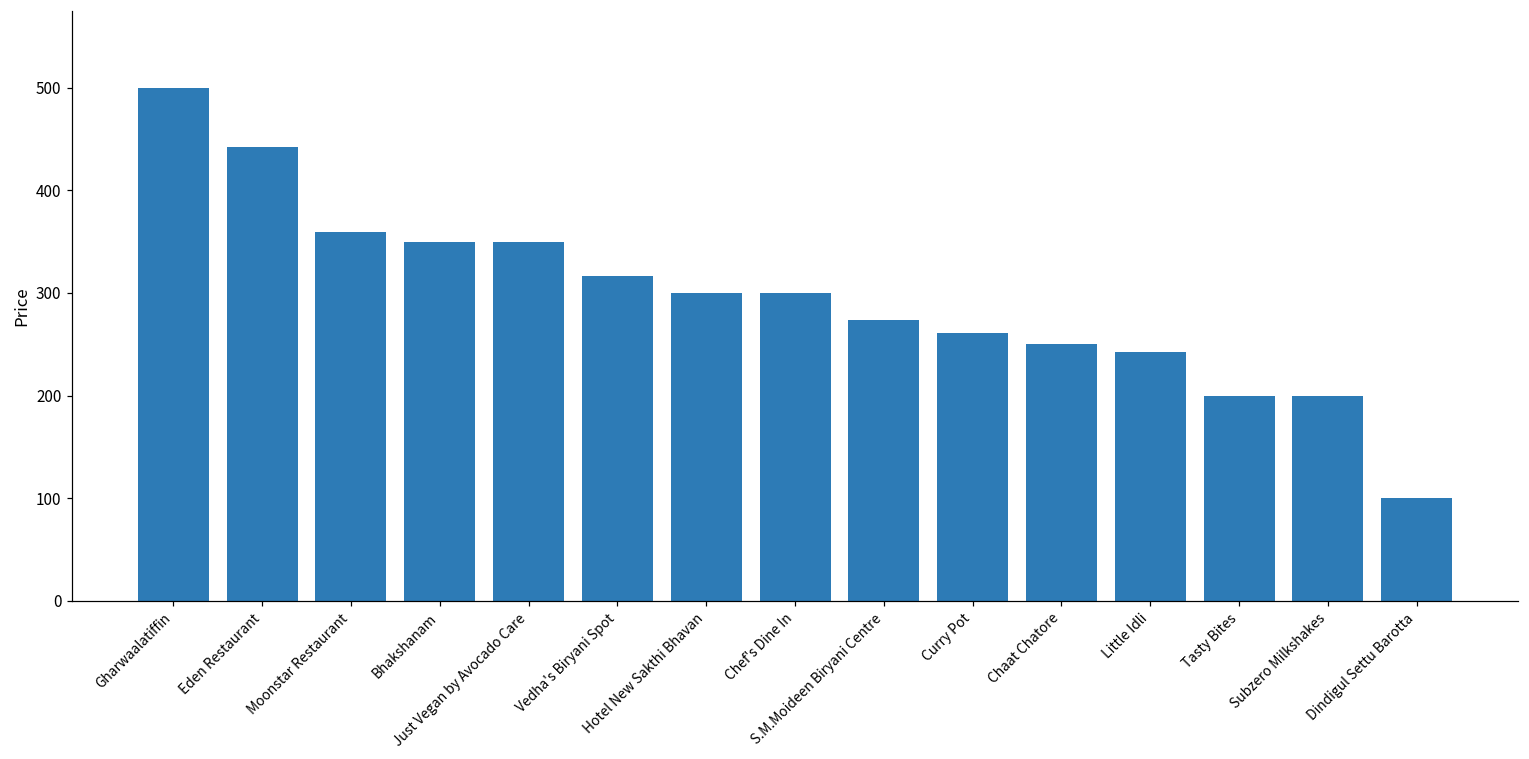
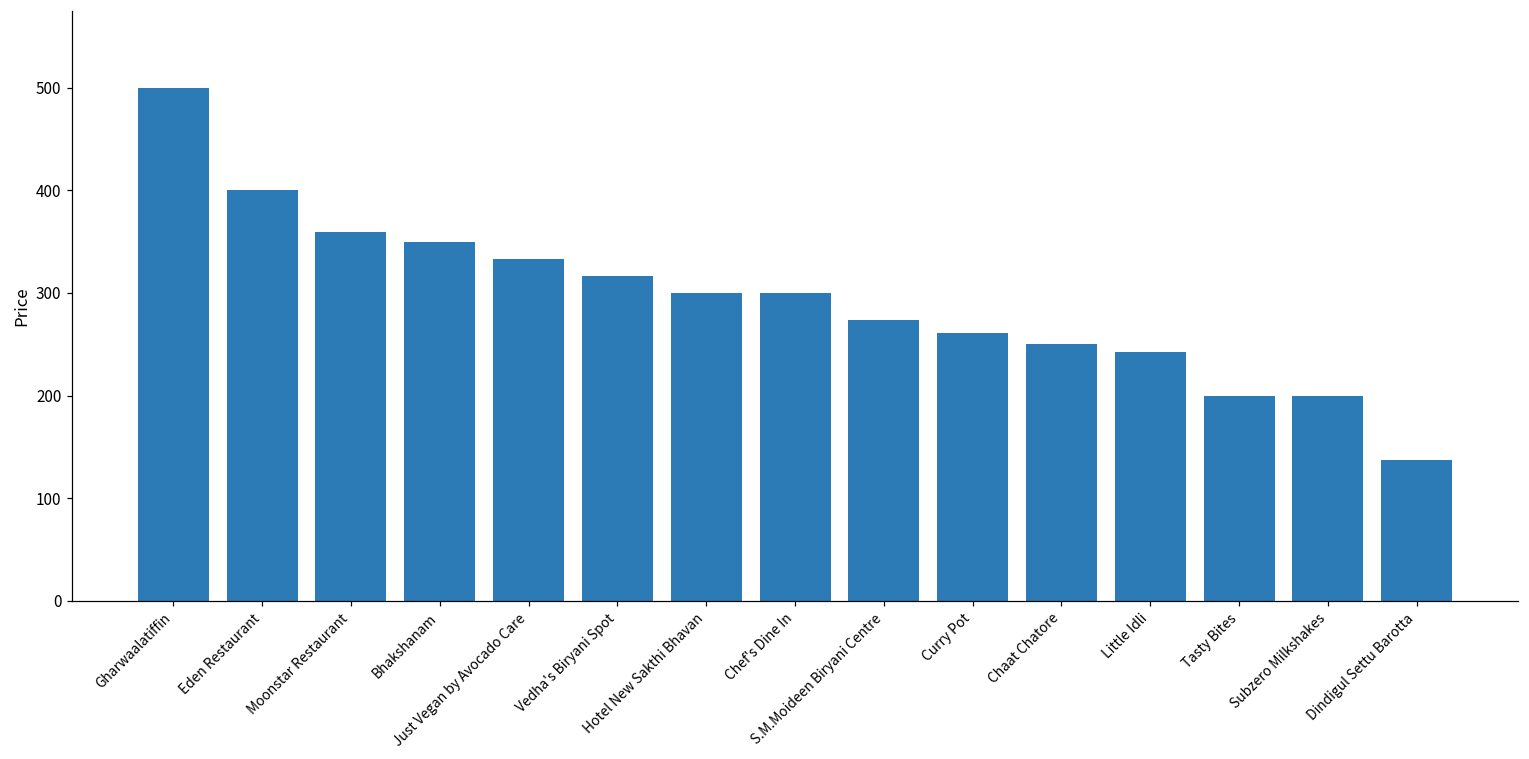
  {
    "Gharwaalatiffin": 500,
-   "Eden Restaurant": 440,
+   "Eden Restaurant": 400,
    "Moonstar Restaurant": 360,
    "Bhakshanam": 350,
-   "Just Vegan by Avocado Care": 350,
+   "Just Vegan by Avocado Care": 330,
    "Vedha's Biryani Spot": 320,
    "Hotel New Sakthi Bhavan": 300,
    "Chef's Dine In": 300,
    "S.M.Moideen Biryani Centre": 270,
    "Curry Pot": 260,
    "Chaat Chatore": 250,
    "Little Idli": 240,
    "Tasty Bites": 200,
    "Subzero Milkshakes": 200,
-   "Dindigul Settu Barotta": 100
+   "Dindigul Settu Barotta": 140
  }
